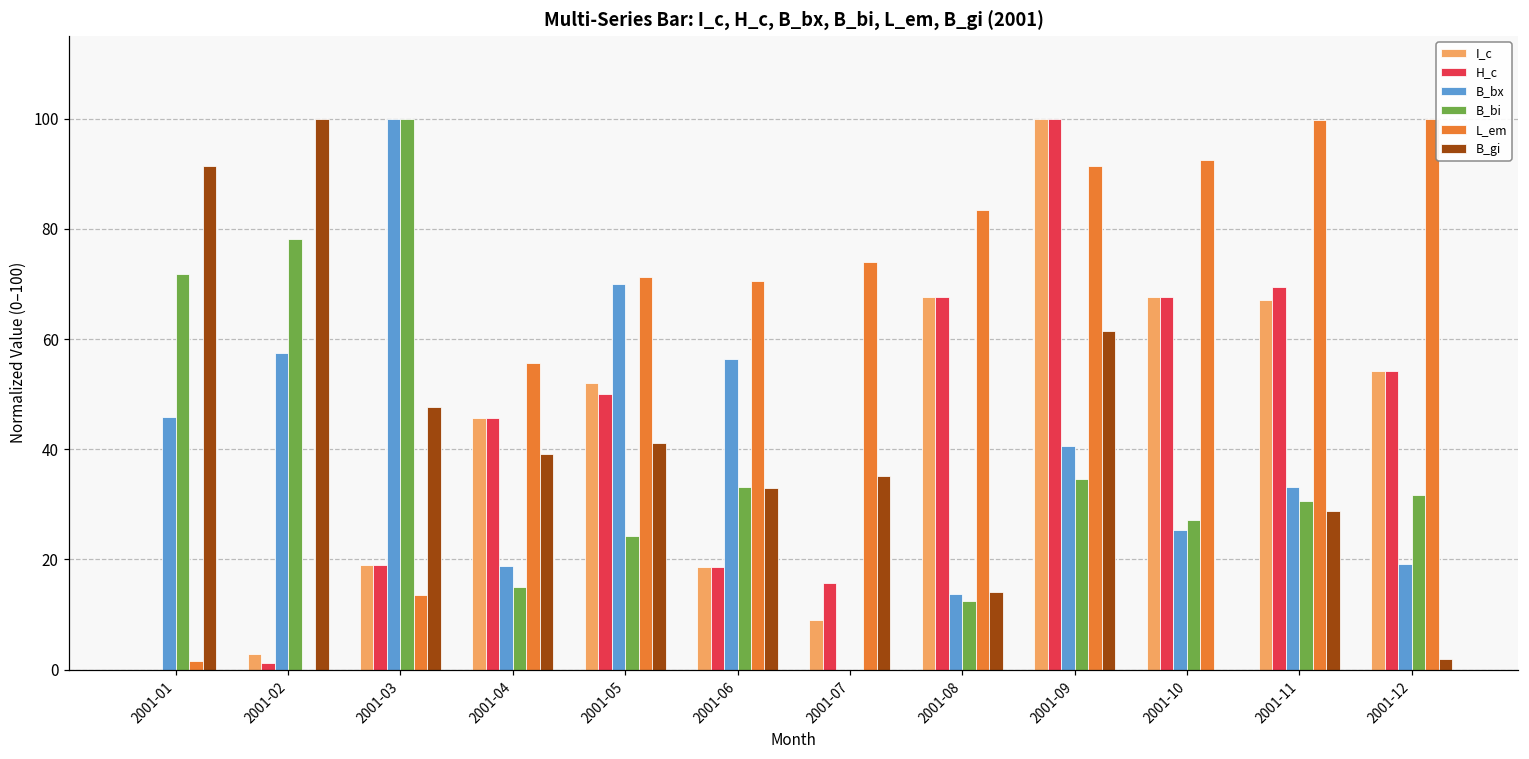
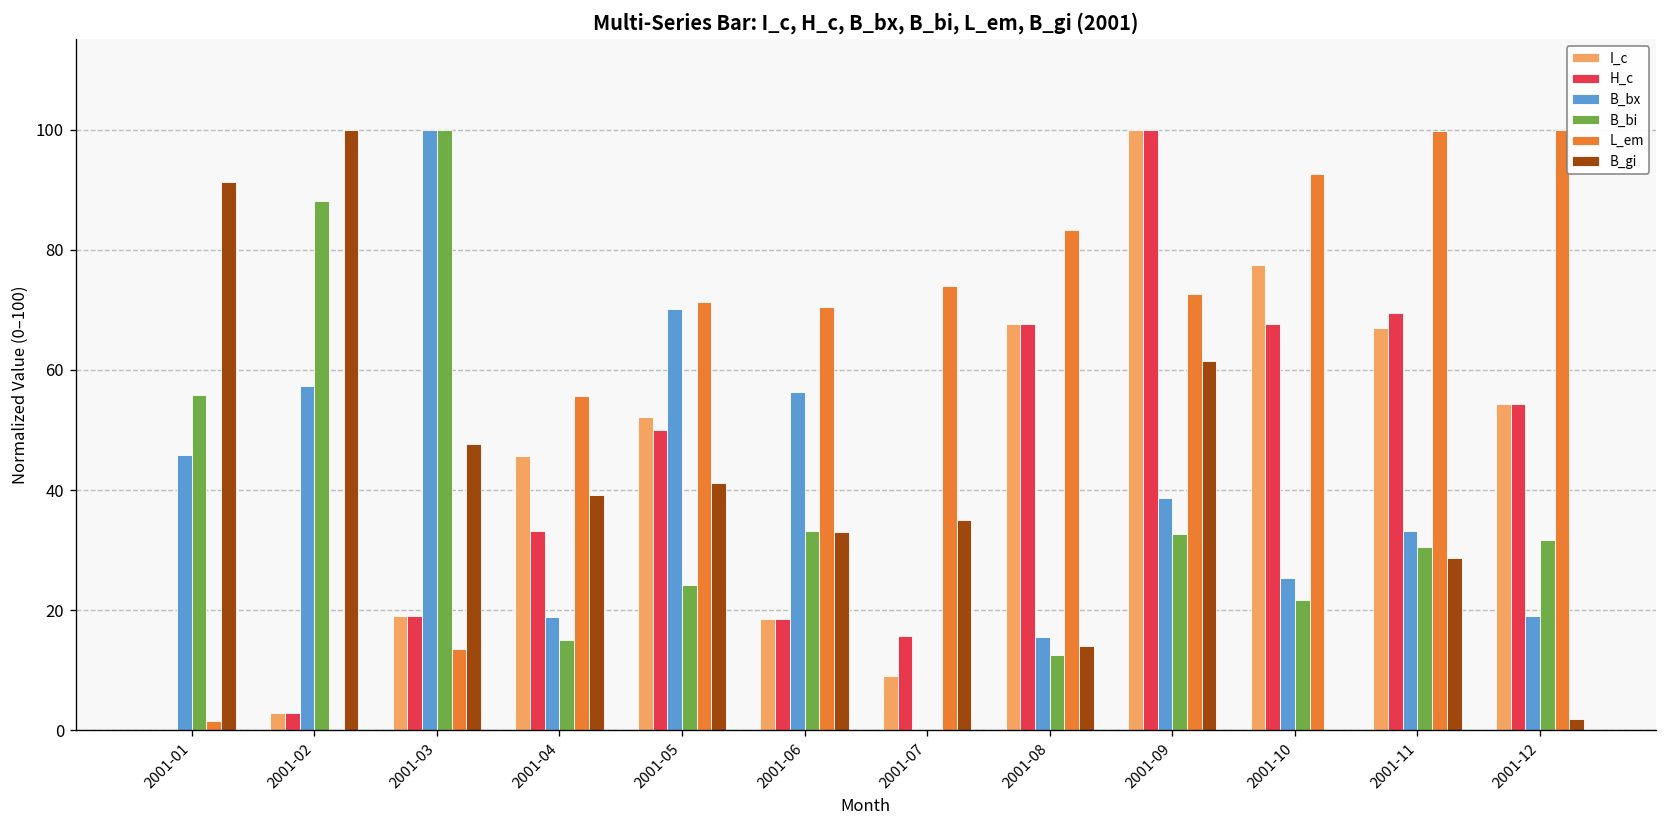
  {
    "I_c": {
      "2001-01": 0,
      "2001-02": 3,
      "2001-03": 19,
      "2001-04": 46,
      "2001-05": 52,
      "2001-06": 19,
      "2001-07": 9,
      "2001-08": 68,
      "2001-09": 100,
-     "2001-10": 68,
+     "2001-10": 77,
      "2001-11": 67,
      "2001-12": 54
    },
    "H_c": {
      "2001-01": 0,
-     "2001-02": 1,
+     "2001-02": 3,
      "2001-03": 19,
-     "2001-04": 46,
+     "2001-04": 33,
      "2001-05": 50,
      "2001-06": 19,
      "2001-07": 16,
      "2001-08": 68,
      "2001-09": 100,
      "2001-10": 68,
      "2001-11": 70,
      "2001-12": 54
    },
    "B_bx": {
      "2001-01": 46,
      "2001-02": 57,
      "2001-03": 100,
      "2001-04": 19,
      "2001-05": 70,
      "2001-06": 56,
      "2001-07": 0,
-     "2001-08": 14,
-     "2001-09": 41,
+     "2001-08": 15,
+     "2001-09": 39,
      "2001-10": 25,
      "2001-11": 33,
      "2001-12": 19
    },
    "B_bi": {
-     "2001-01": 72,
-     "2001-02": 78,
+     "2001-01": 56,
+     "2001-02": 88,
      "2001-03": 100,
      "2001-04": 15,
      "2001-05": 24,
      "2001-06": 33,
      "2001-07": 0,
      "2001-08": 12,
-     "2001-09": 35,
-     "2001-10": 27,
+     "2001-09": 33,
+     "2001-10": 22,
      "2001-11": 31,
      "2001-12": 32
    },
    "L_em": {
      "2001-01": 2,
      "2001-02": 0,
      "2001-03": 14,
      "2001-04": 56,
      "2001-05": 71,
      "2001-06": 71,
      "2001-07": 74,
      "2001-08": 83,
-     "2001-09": 91,
+     "2001-09": 73,
      "2001-10": 93,
      "2001-11": 100,
      "2001-12": 100
    },
    "B_gi": {
      "2001-01": 91,
      "2001-02": 100,
      "2001-03": 48,
      "2001-04": 39,
      "2001-05": 41,
      "2001-06": 33,
      "2001-07": 35,
      "2001-08": 14,
      "2001-09": 62,
      "2001-10": 0,
      "2001-11": 29,
      "2001-12": 2
    }
  }
